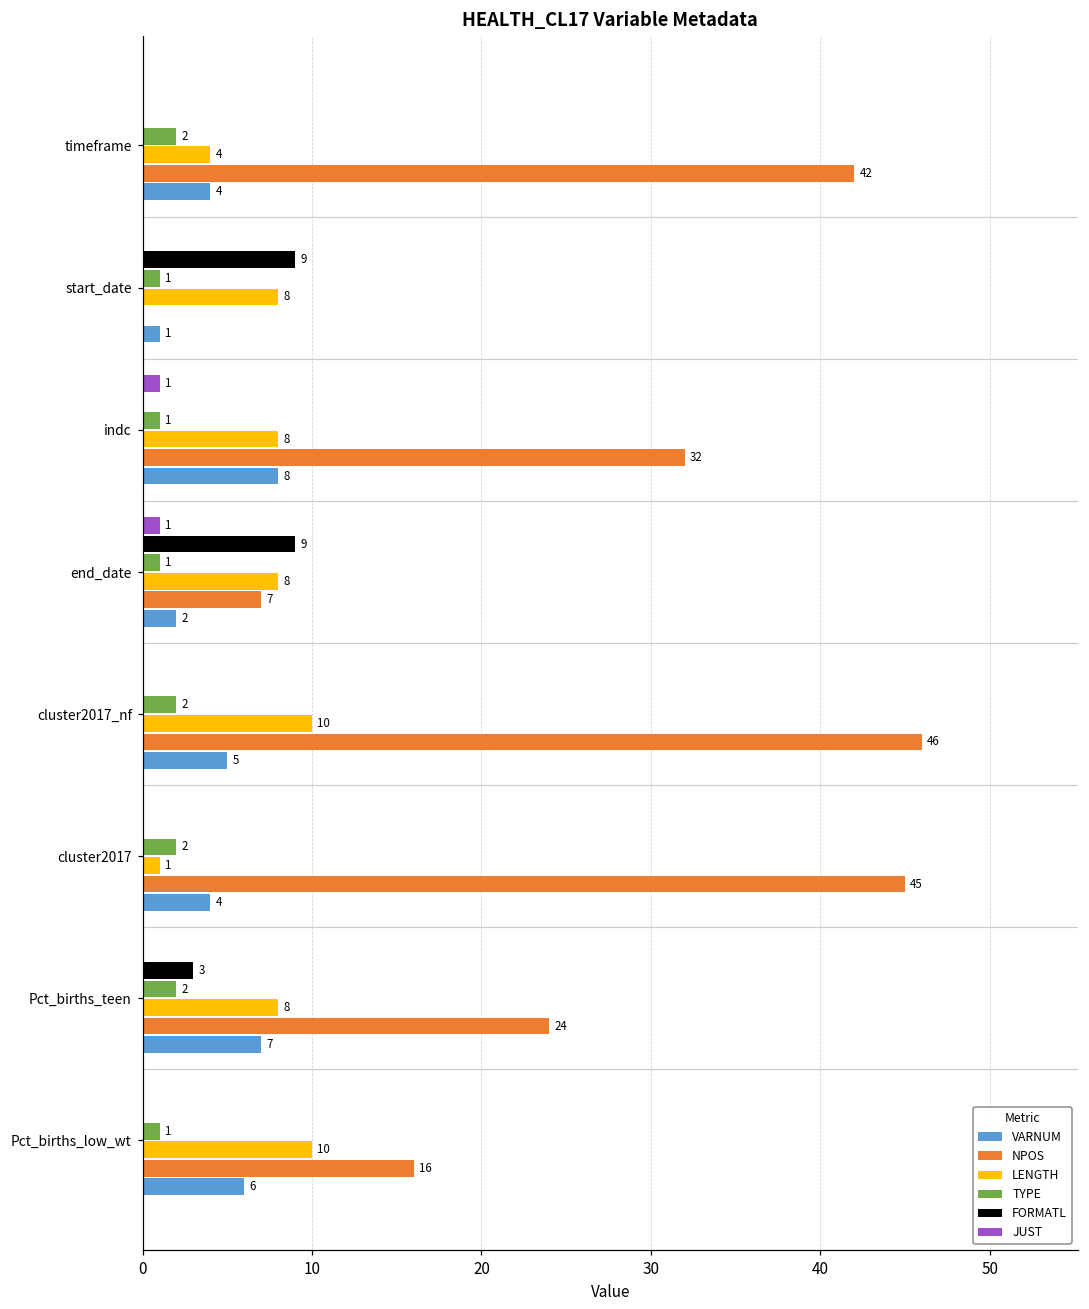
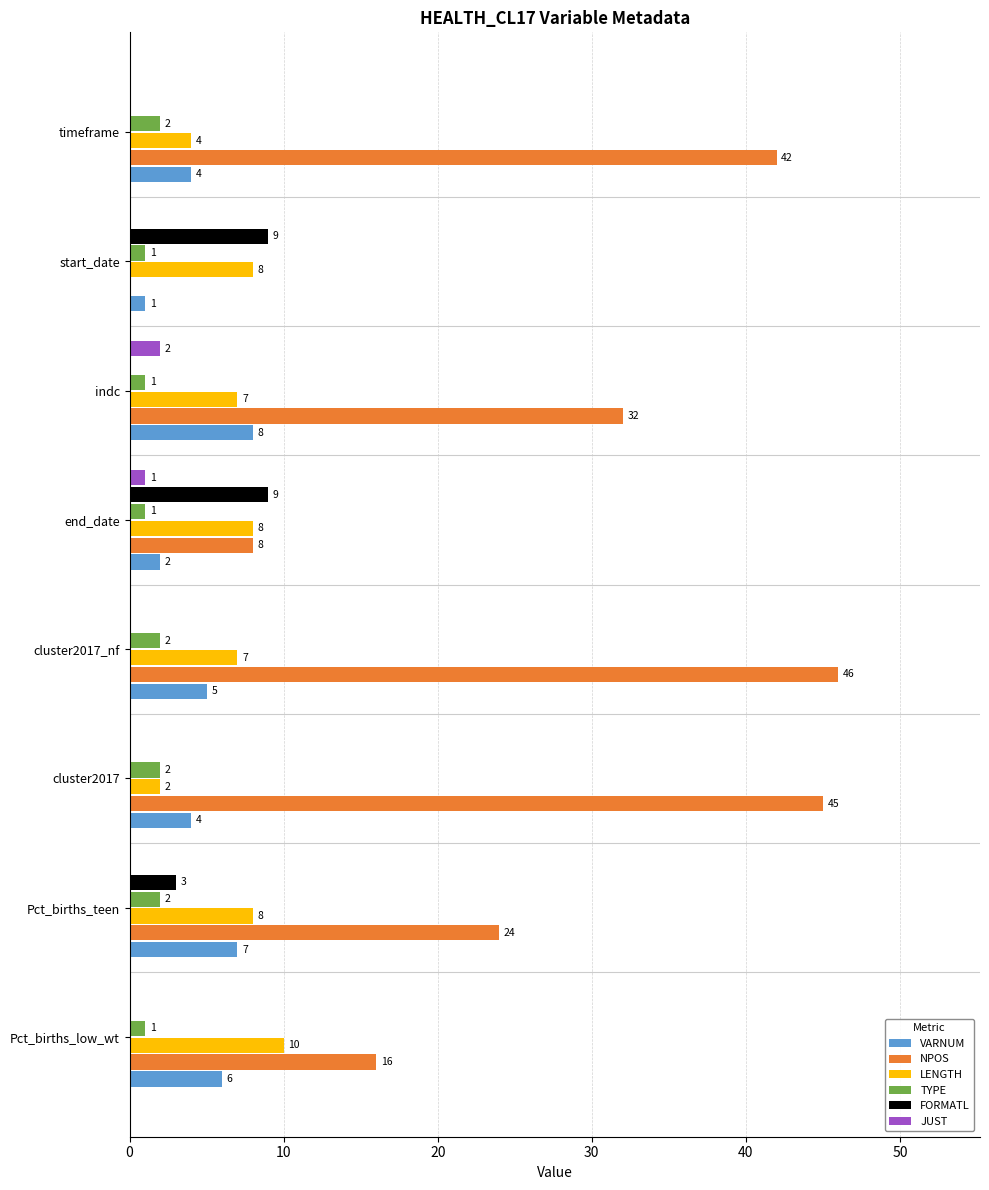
  {
    "VARNUM": {
      "timeframe": 4,
      "start_date": 1,
      "indc": 8,
      "end_date": 2,
      "cluster2017_nf": 5,
      "cluster2017": 4,
      "Pct_births_teen": 7,
      "Pct_births_low_wt": 6
    },
    "NPOS": {
      "timeframe": 42,
      "indc": 32,
-     "end_date": 7,
+     "end_date": 8,
      "cluster2017_nf": 46,
      "cluster2017": 45,
      "Pct_births_teen": 24,
      "Pct_births_low_wt": 16
    },
    "LENGTH": {
      "timeframe": 4,
      "start_date": 8,
-     "indc": 8,
+     "indc": 7,
      "end_date": 8,
-     "cluster2017_nf": 10,
-     "cluster2017": 1,
+     "cluster2017_nf": 7,
+     "cluster2017": 2,
      "Pct_births_teen": 8,
      "Pct_births_low_wt": 10
    },
    "TYPE": {
      "timeframe": 2,
      "start_date": 1,
      "indc": 1,
      "end_date": 1,
      "cluster2017_nf": 2,
      "cluster2017": 2,
      "Pct_births_teen": 2,
      "Pct_births_low_wt": 1
    },
    "FORMATL": {
      "start_date": 9,
      "end_date": 9,
      "Pct_births_teen": 3
    },
    "JUST": {
-     "indc": 1,
+     "indc": 2,
      "end_date": 1
    }
  }
